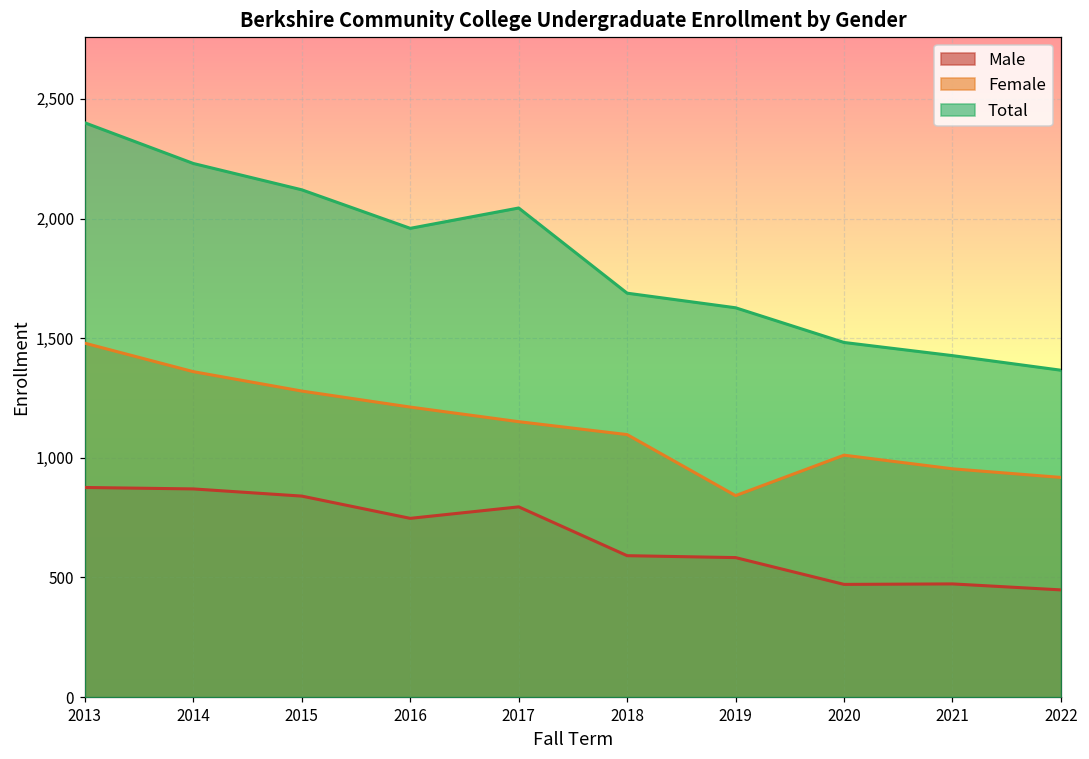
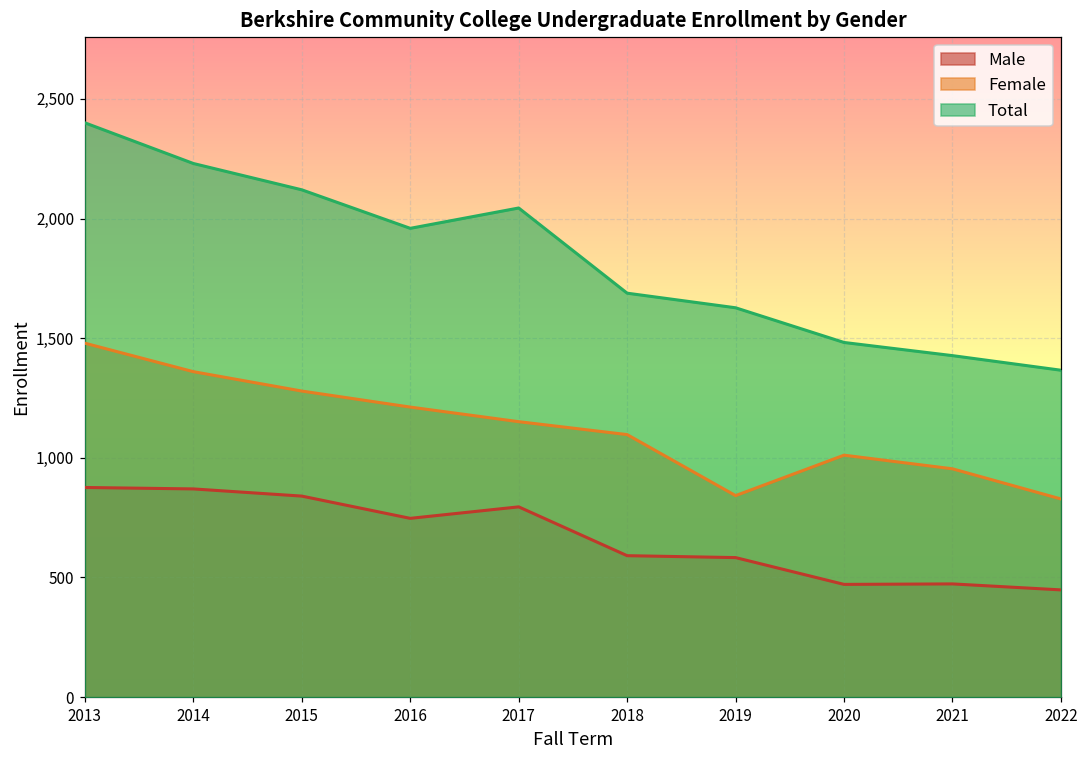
  {
    "Male": {
      "2013": "880",
      "2014": "870",
      "2015": "840",
      "2016": "750",
      "2017": "800",
      "2018": "590",
      "2019": "580",
      "2020": "470",
      "2021": "470",
      "2022": "450"
    },
    "Female": {
      "2013": "1,480",
      "2014": "1,360",
      "2015": "1,280",
      "2016": "1,210",
      "2017": "1,150",
      "2018": "1,100",
      "2019": "840",
      "2020": "1,010",
      "2021": "950",
-     "2022": "920"
+     "2022": "830"
    },
    "Total": {
      "2013": "2,400",
      "2014": "2,230",
      "2015": "2,120",
      "2016": "1,960",
      "2017": "2,040",
      "2018": "1,690",
      "2019": "1,630",
      "2020": "1,480",
      "2021": "1,430",
      "2022": "1,370"
    }
  }
